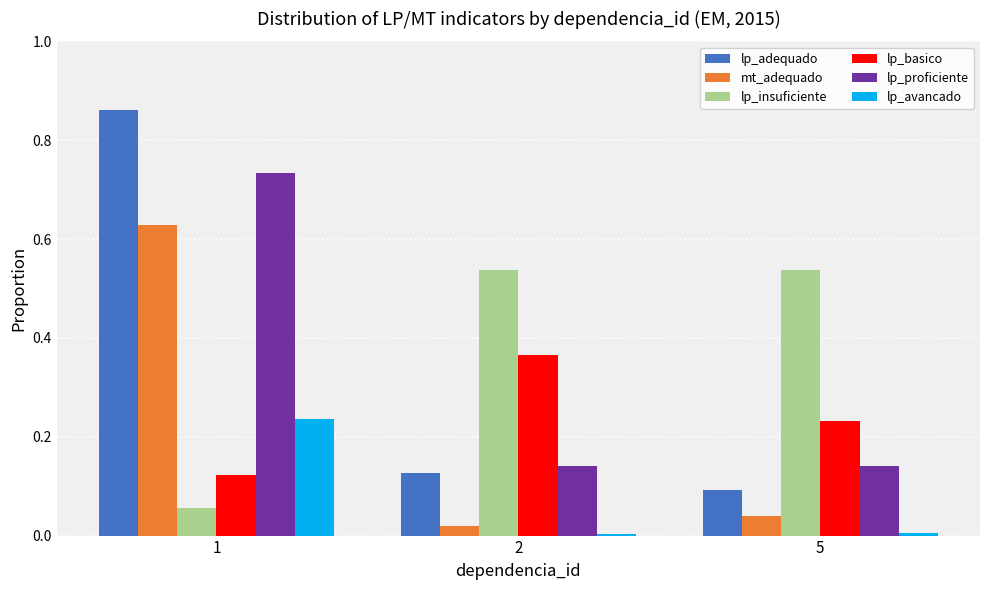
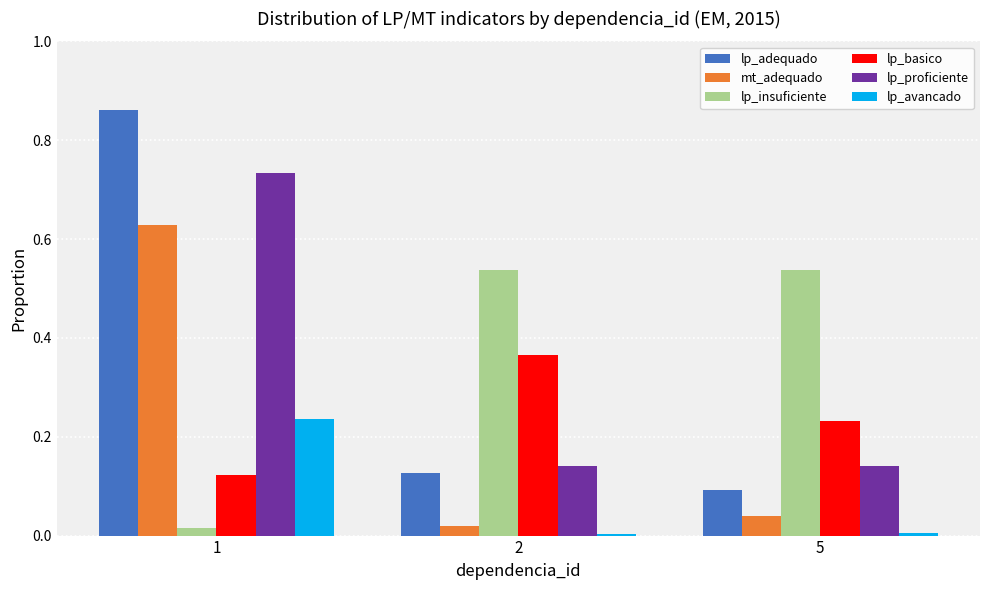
  {
    "lp_adequado": {
      "1": 0.86,
      "2": 0.13,
      "5": 0.09
    },
    "mt_adequado": {
      "1": 0.63,
      "2": 0.02,
      "5": 0.04
    },
    "lp_insuficiente": {
-     "1": 0.06,
+     "1": 0.02,
      "2": 0.54,
      "5": 0.54
    },
    "lp_basico": {
      "1": 0.12,
      "2": 0.37,
      "5": 0.23
    },
    "lp_proficiente": {
      "1": 0.73,
      "2": 0.14,
      "5": 0.14
    },
    "lp_avancado": {
      "1": 0.24
    }
  }
